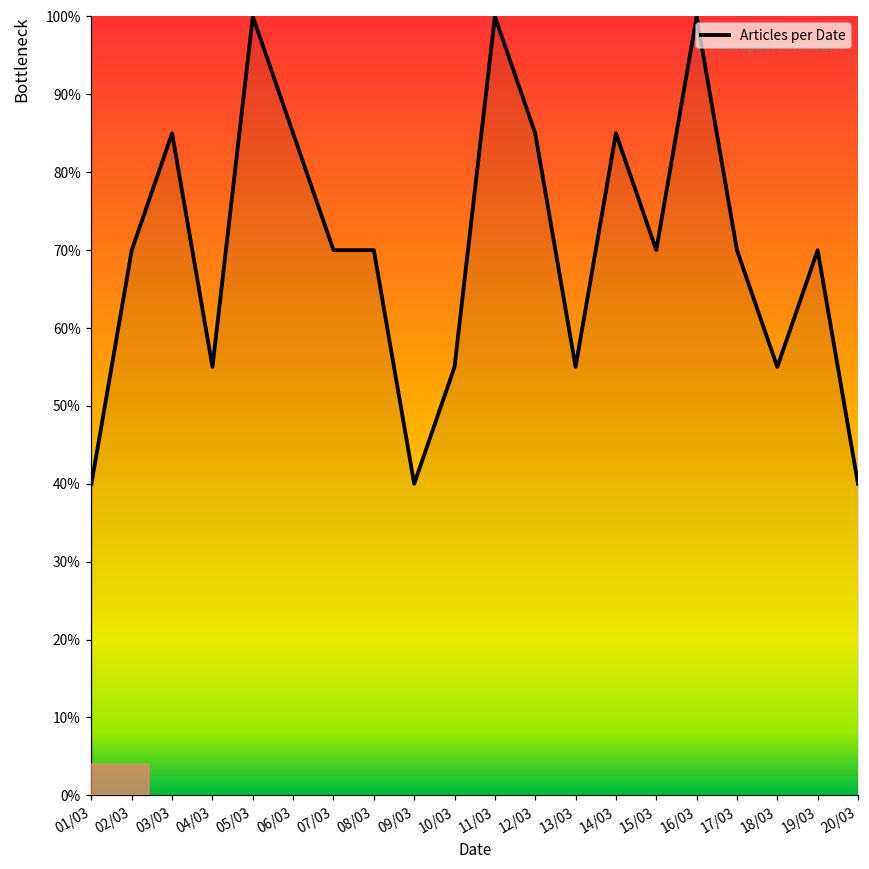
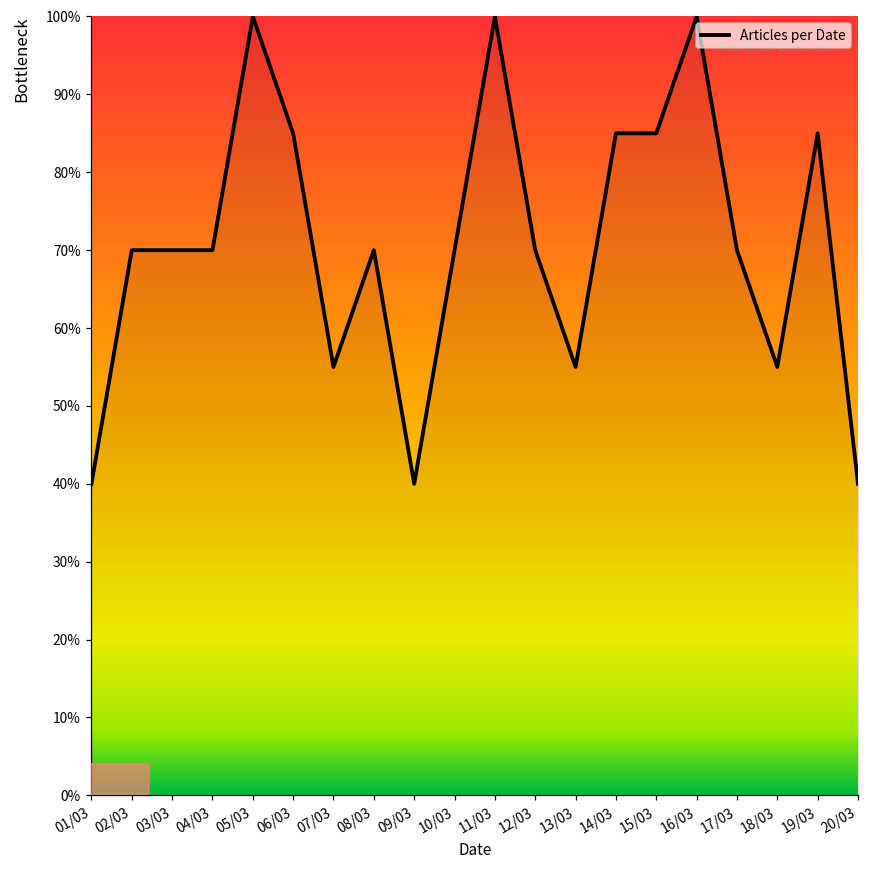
  {
    "01/03": "40%",
    "02/03": "70%",
-   "03/03": "85%",
-   "04/03": "55%",
+   "03/03": "70%",
+   "04/03": "70%",
    "05/03": "100%",
    "06/03": "85%",
-   "07/03": "70%",
+   "07/03": "55%",
    "08/03": "70%",
    "09/03": "40%",
-   "10/03": "55%",
+   "10/03": "70%",
    "11/03": "100%",
-   "12/03": "85%",
+   "12/03": "70%",
    "13/03": "55%",
    "14/03": "85%",
-   "15/03": "70%",
+   "15/03": "85%",
    "16/03": "100%",
    "17/03": "70%",
    "18/03": "55%",
-   "19/03": "70%",
+   "19/03": "85%",
    "20/03": "40%"
  }
